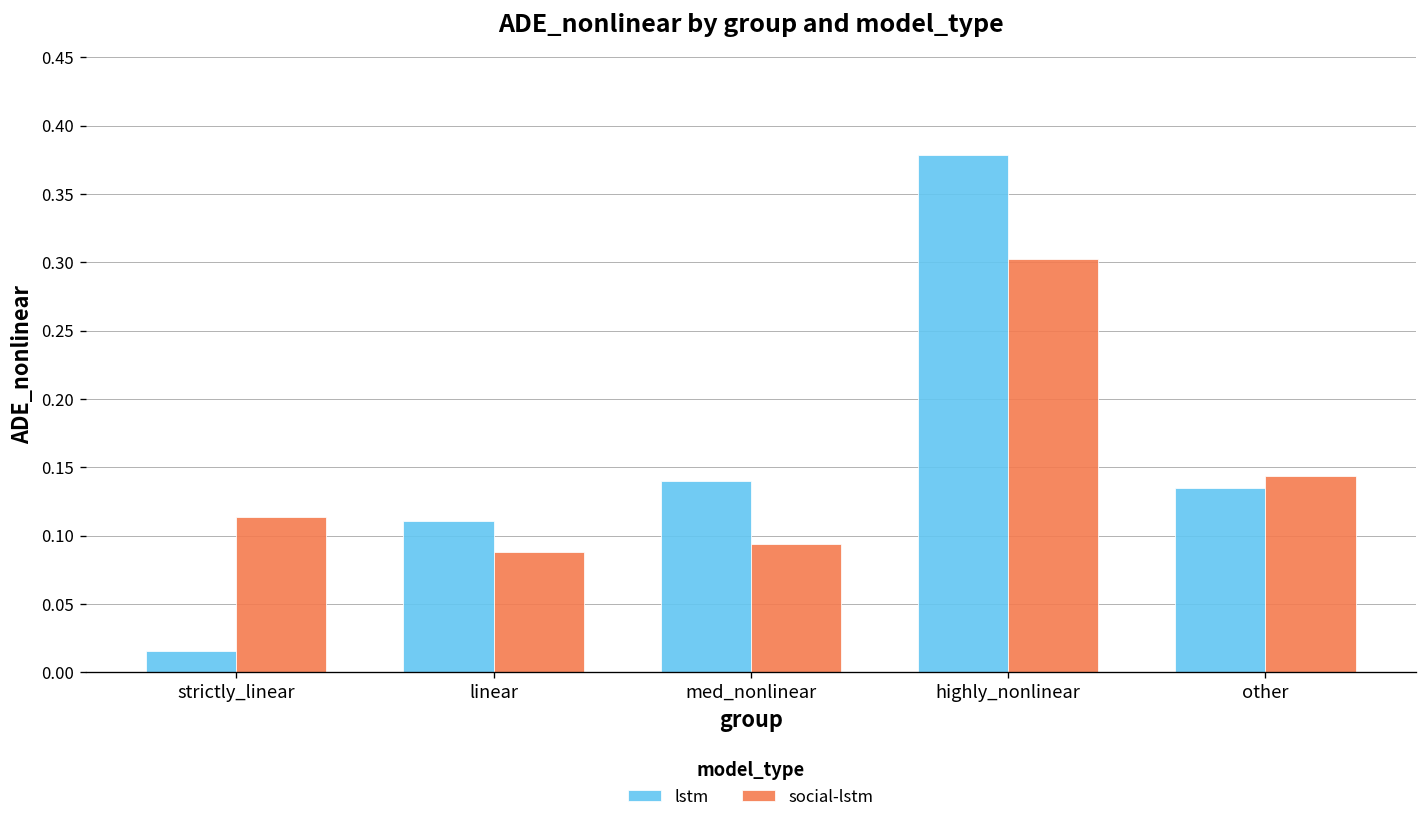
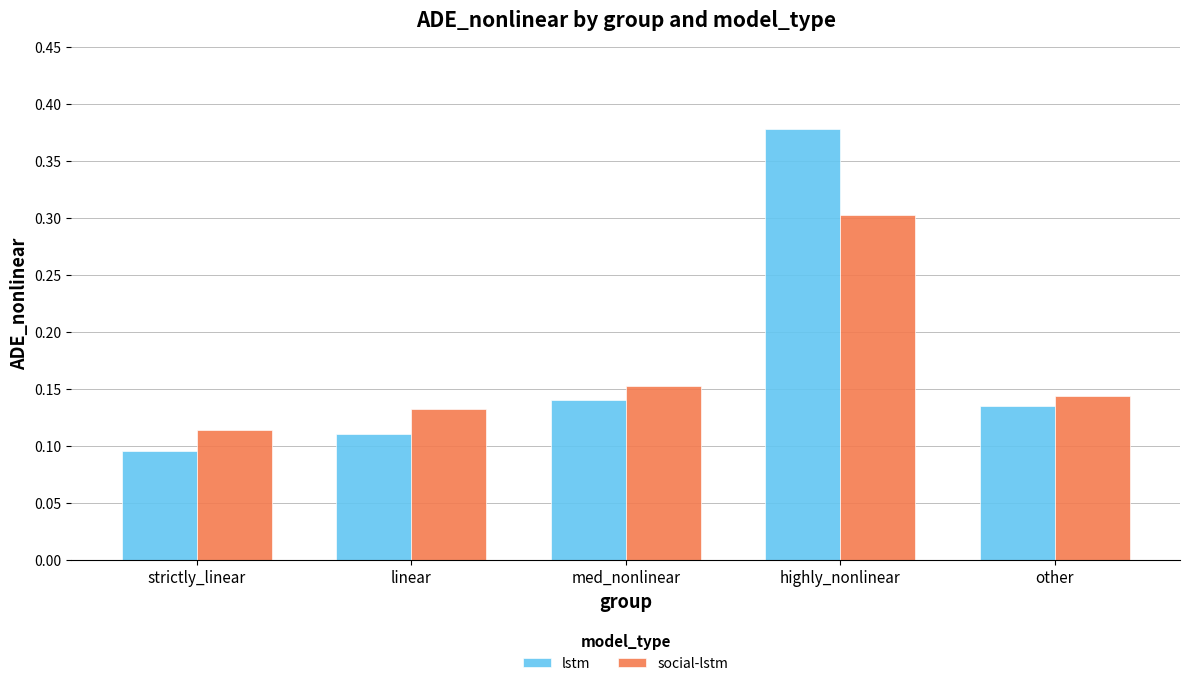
  {
    "lstm": {
-     "strictly_linear": 0.016,
+     "strictly_linear": 0.095,
      "linear": 0.111,
      "med_nonlinear": 0.140,
      "highly_nonlinear": 0.378,
      "other": 0.135
    },
    "social-lstm": {
      "strictly_linear": 0.114,
-     "linear": 0.088,
-     "med_nonlinear": 0.094,
+     "linear": 0.132,
+     "med_nonlinear": 0.153,
      "highly_nonlinear": 0.303,
      "other": 0.144
    }
  }
